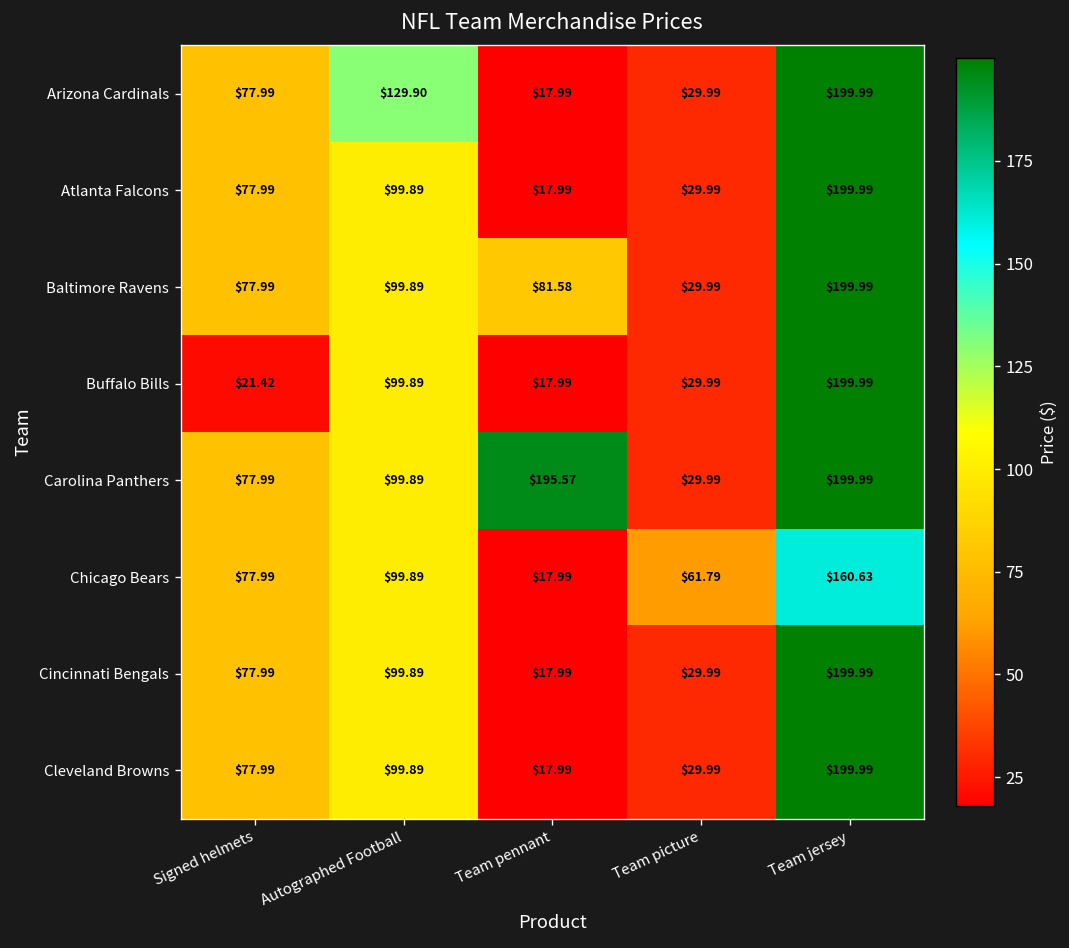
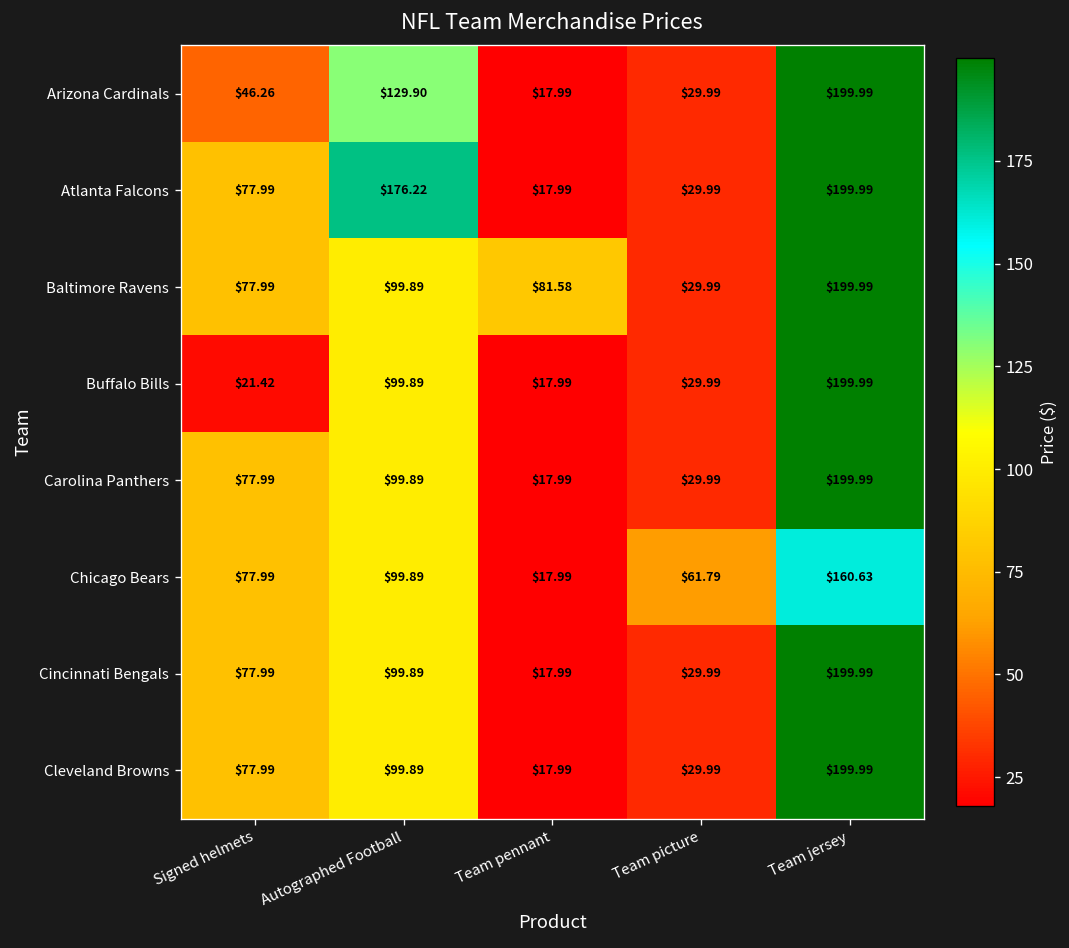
  {
    "Arizona Cardinals": {
-     "Signed helmets": "$77.99",
+     "Signed helmets": "$46.26",
      "Autographed Football": "$129.90",
      "Team pennant": "$17.99",
      "Team picture": "$29.99",
      "Team jersey": "$199.99"
    },
    "Atlanta Falcons": {
      "Signed helmets": "$77.99",
-     "Autographed Football": "$99.89",
+     "Autographed Football": "$176.22",
      "Team pennant": "$17.99",
      "Team picture": "$29.99",
      "Team jersey": "$199.99"
    },
    "Baltimore Ravens": {
      "Signed helmets": "$77.99",
      "Autographed Football": "$99.89",
      "Team pennant": "$81.58",
      "Team picture": "$29.99",
      "Team jersey": "$199.99"
    },
    "Buffalo Bills": {
      "Signed helmets": "$21.42",
      "Autographed Football": "$99.89",
      "Team pennant": "$17.99",
      "Team picture": "$29.99",
      "Team jersey": "$199.99"
    },
    "Carolina Panthers": {
      "Signed helmets": "$77.99",
      "Autographed Football": "$99.89",
-     "Team pennant": "$195.57",
+     "Team pennant": "$17.99",
      "Team picture": "$29.99",
      "Team jersey": "$199.99"
    },
    "Chicago Bears": {
      "Signed helmets": "$77.99",
      "Autographed Football": "$99.89",
      "Team pennant": "$17.99",
      "Team picture": "$61.79",
      "Team jersey": "$160.63"
    },
    "Cincinnati Bengals": {
      "Signed helmets": "$77.99",
      "Autographed Football": "$99.89",
      "Team pennant": "$17.99",
      "Team picture": "$29.99",
      "Team jersey": "$199.99"
    },
    "Cleveland Browns": {
      "Signed helmets": "$77.99",
      "Autographed Football": "$99.89",
      "Team pennant": "$17.99",
      "Team picture": "$29.99",
      "Team jersey": "$199.99"
    }
  }
